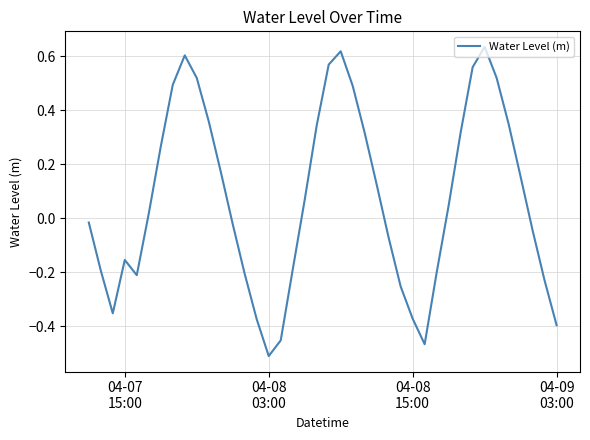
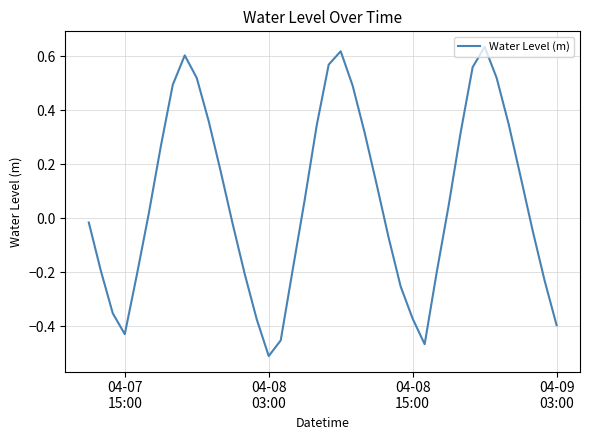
  {
-   "04-07 15:00": -0.15,
+   "04-07 15:00": -0.43,
    "04-08 03:00": -0.51,
    "04-08 15:00": -0.37,
    "04-09 03:00": -0.40
  }
